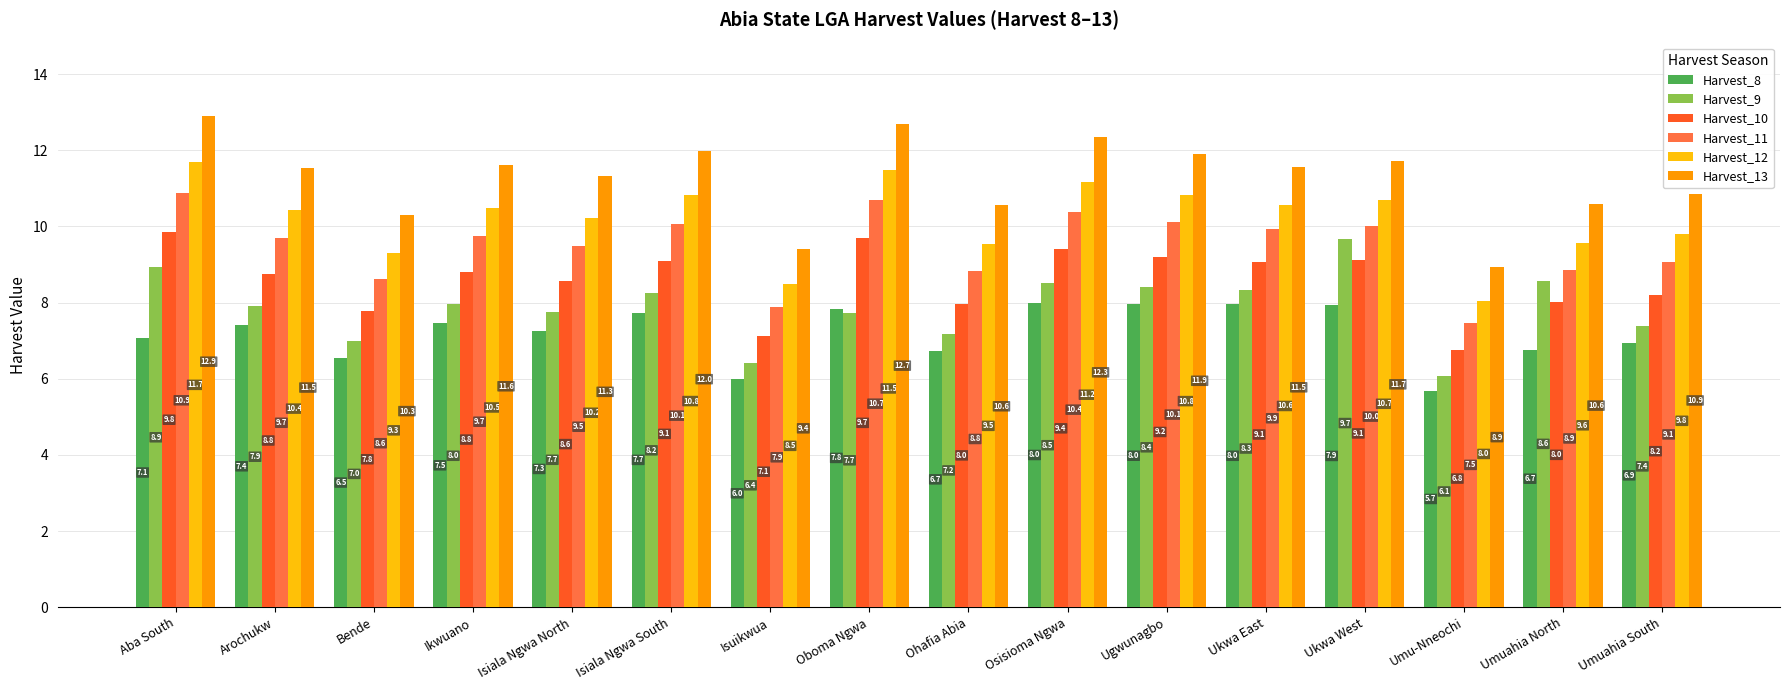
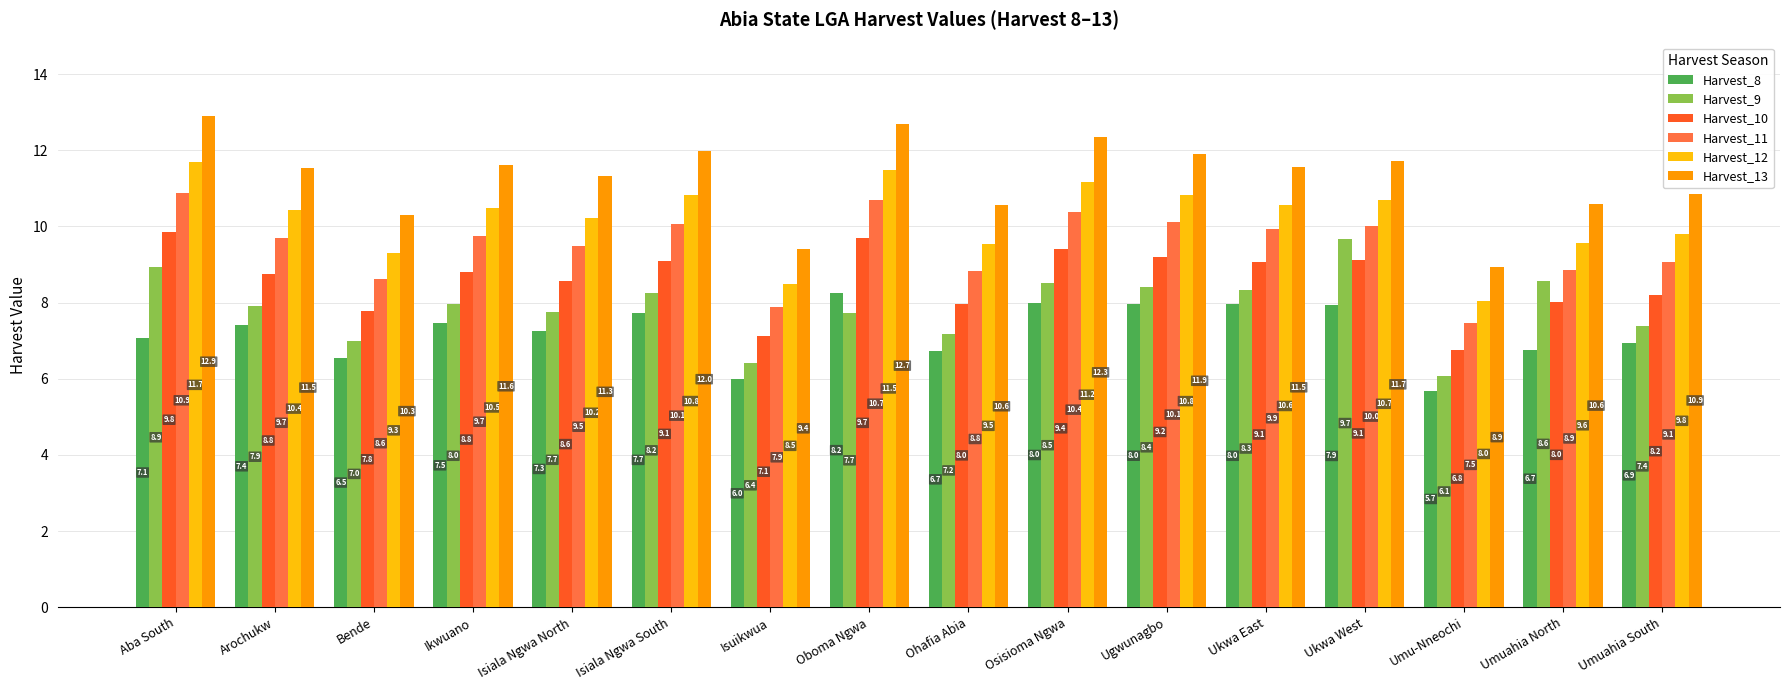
  {
    "Harvest_8": {
-     "Oboma Ngwa": 7.8
+     "Oboma Ngwa": 8.2
    }
  }
